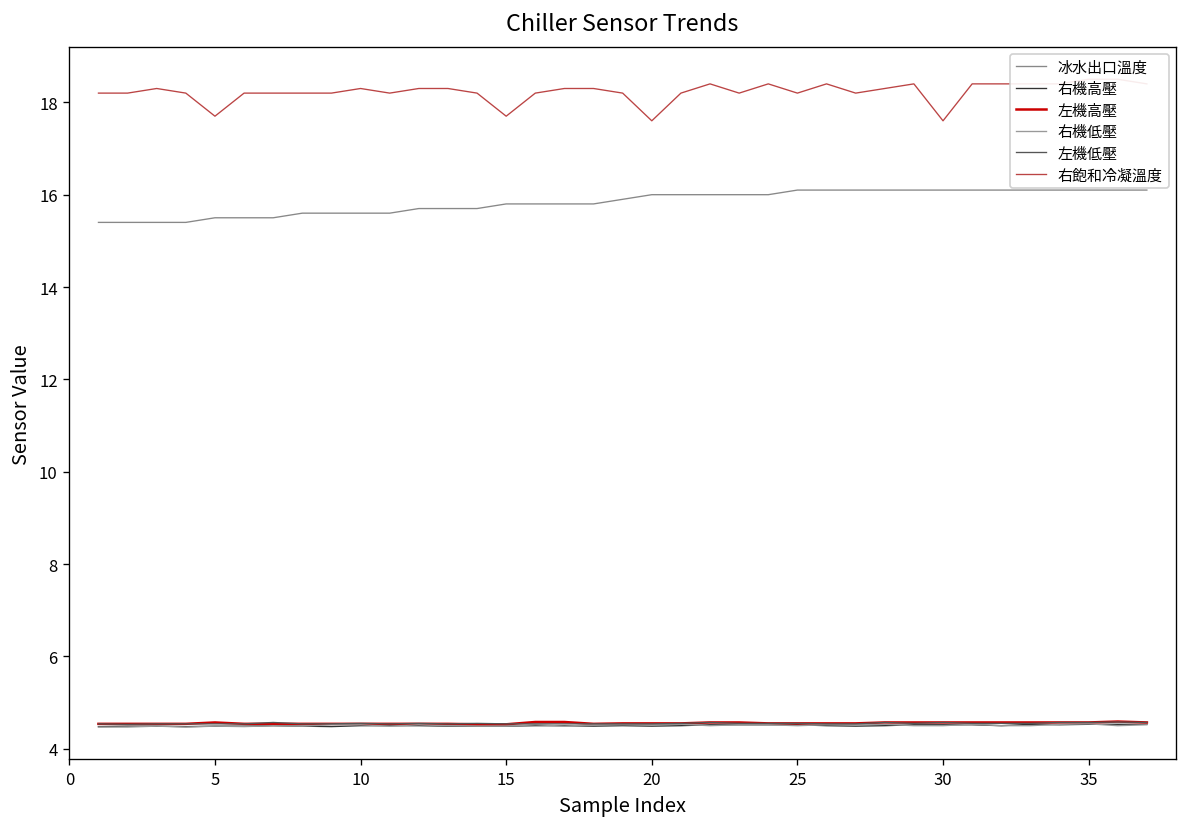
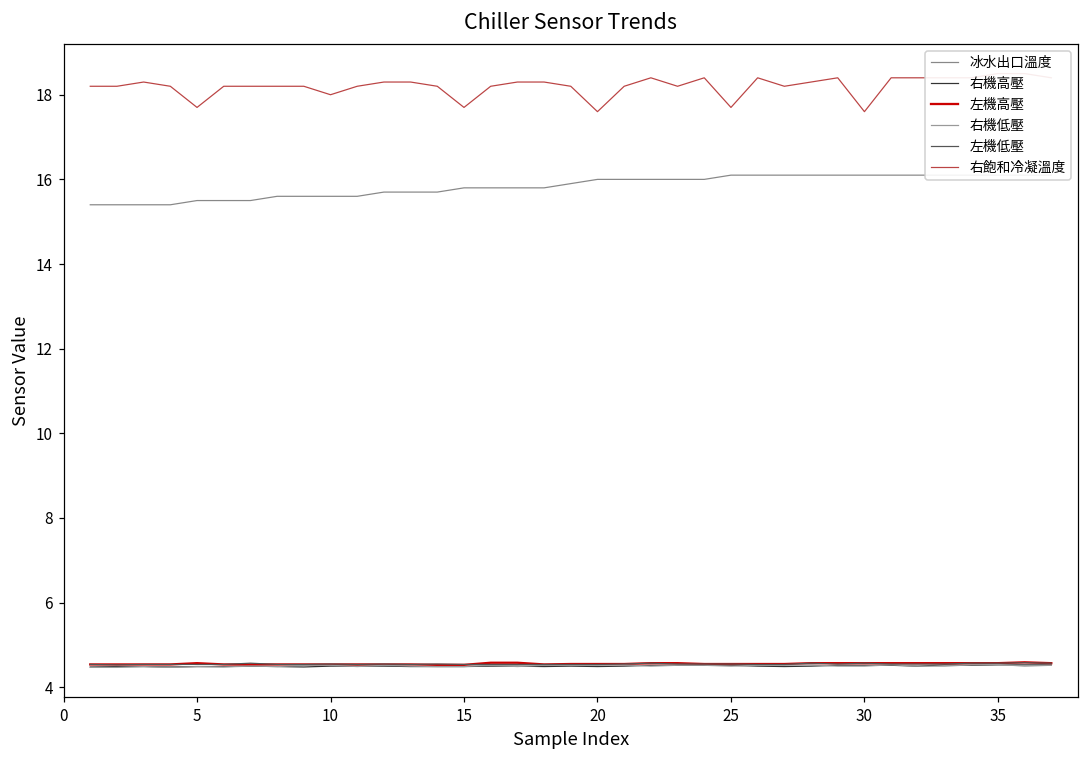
  {
    "右飽和冷凝溫度": {
      "5": 17.7,
-     "10": 18.3,
+     "10": 18.0,
      "15": 17.7,
      "20": 17.6,
-     "25": 18.2,
+     "25": 17.7,
      "30": 17.6
    }
  }
